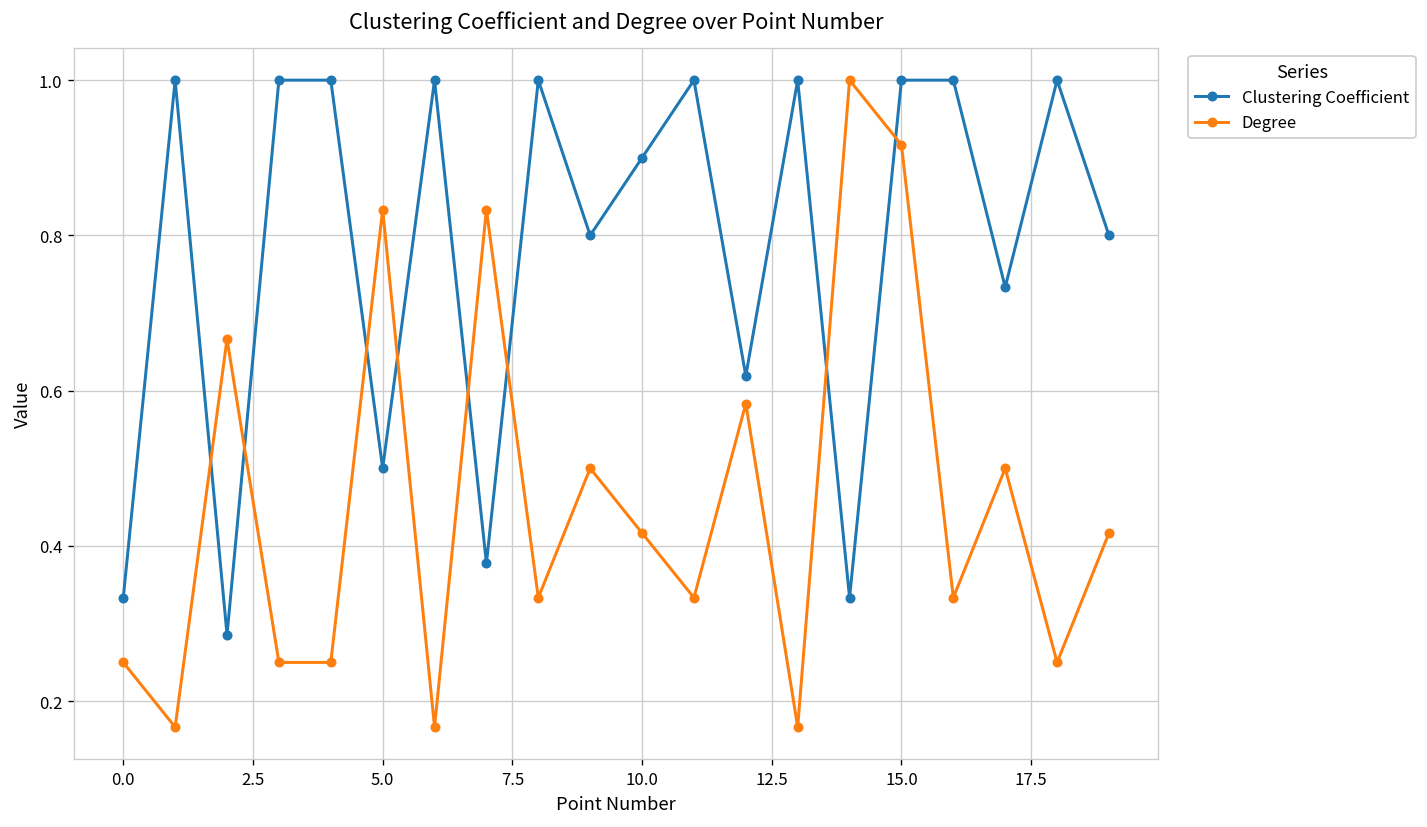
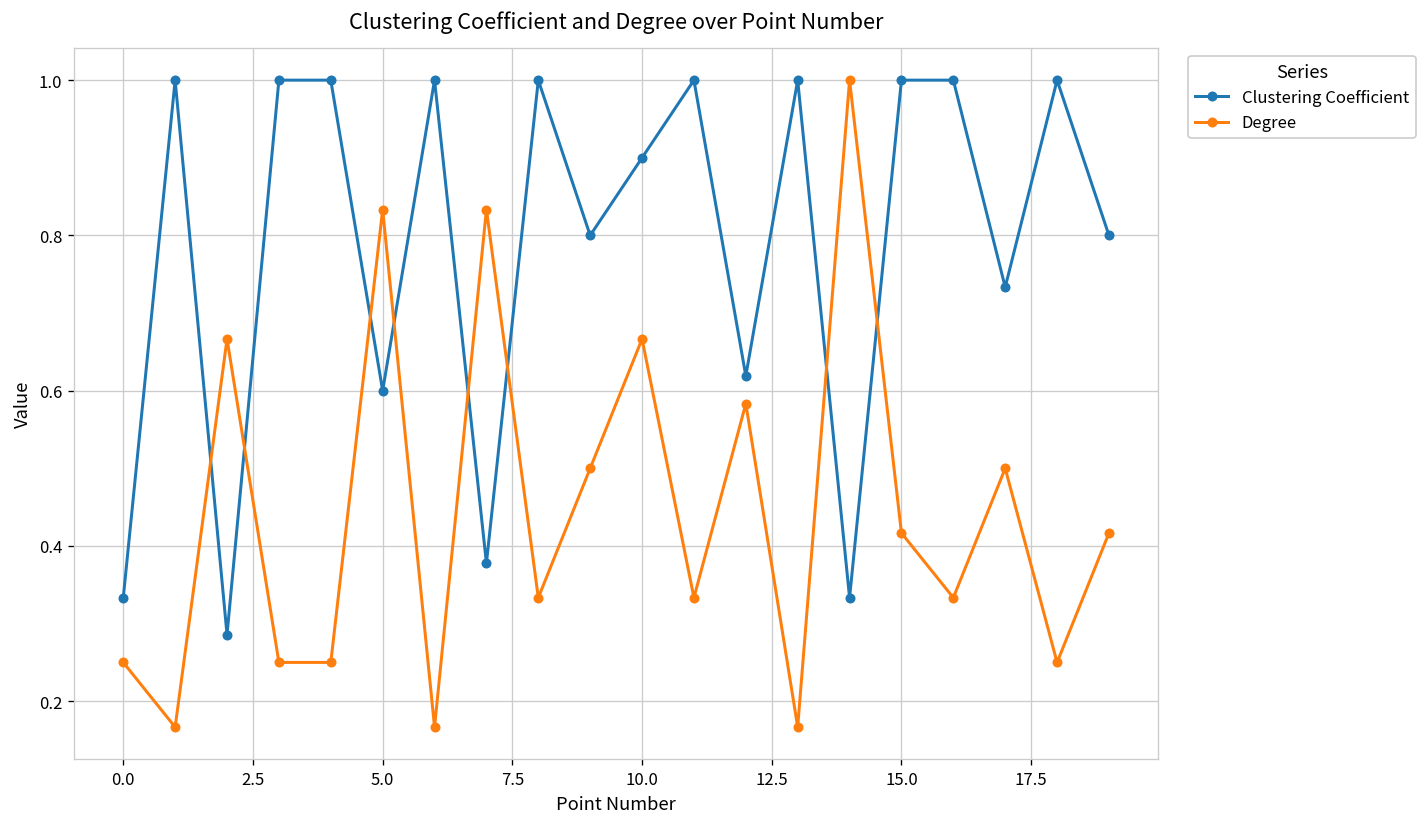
  {
    "Clustering Coefficient": {
      "0.0": 0.33,
-     "5.0": 0.5,
+     "5.0": 0.6,
      "10.0": 0.9,
      "15.0": 1.0
    },
    "Degree": {
      "0.0": 0.25,
      "5.0": 0.83,
-     "10.0": 0.42,
-     "15.0": 0.92
+     "10.0": 0.67,
+     "15.0": 0.42
    }
  }
